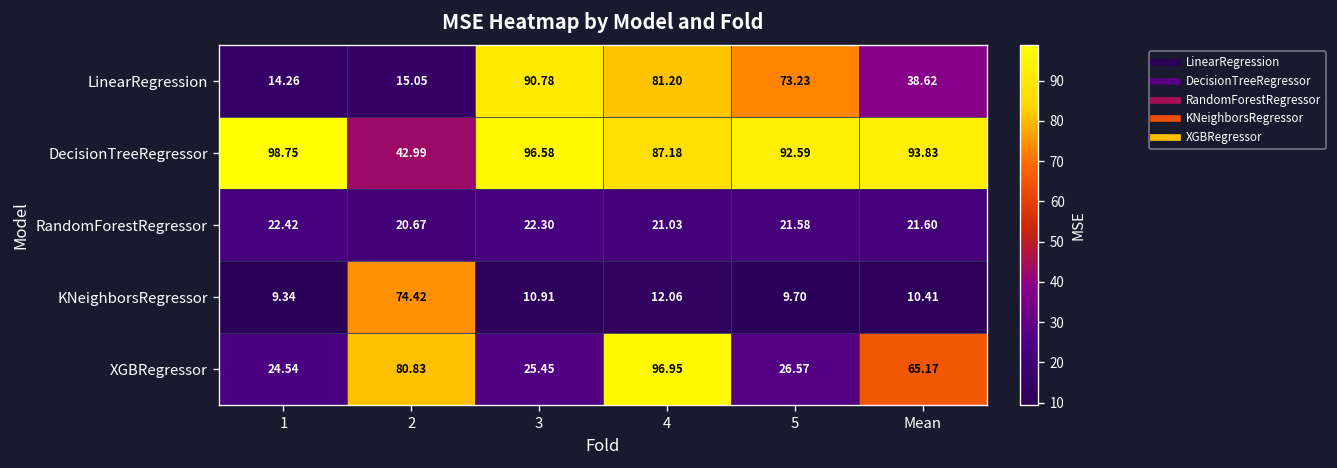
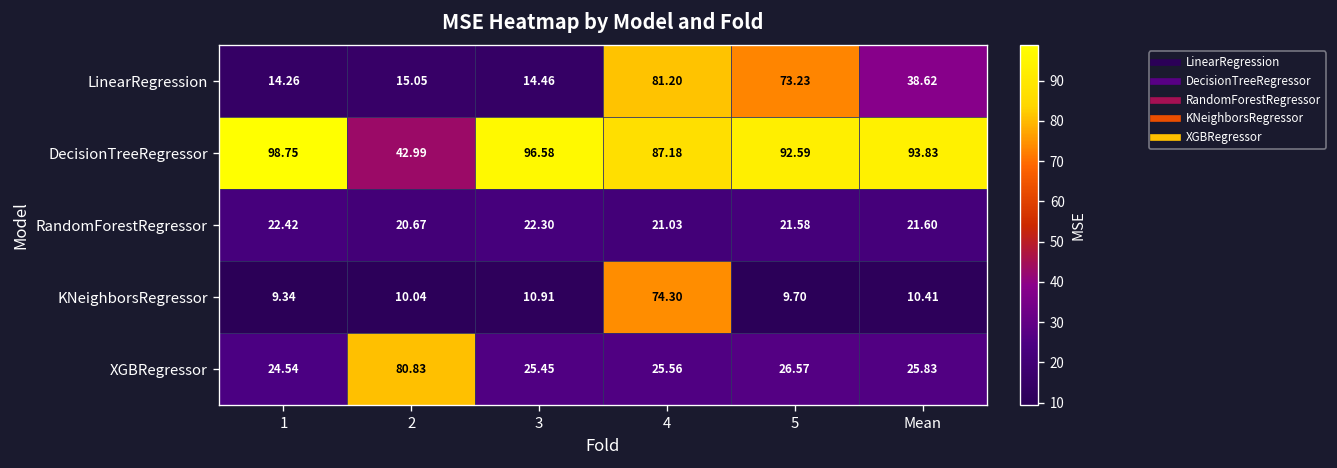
  {
    "LinearRegression": {
      "1": 14.26,
      "2": 15.05,
-     "3": 90.78,
+     "3": 14.46,
      "4": 81.20,
      "5": 73.23,
      "Mean": 38.62
    },
    "DecisionTreeRegressor": {
      "1": 98.75,
      "2": 42.99,
      "3": 96.58,
      "4": 87.18,
      "5": 92.59,
      "Mean": 93.83
    },
    "RandomForestRegressor": {
      "1": 22.42,
      "2": 20.67,
      "3": 22.30,
      "4": 21.03,
      "5": 21.58,
      "Mean": 21.60
    },
    "KNeighborsRegressor": {
      "1": 9.34,
-     "2": 74.42,
+     "2": 10.04,
      "3": 10.91,
-     "4": 12.06,
+     "4": 74.30,
      "5": 9.70,
      "Mean": 10.41
    },
    "XGBRegressor": {
      "1": 24.54,
      "2": 80.83,
      "3": 25.45,
-     "4": 96.95,
+     "4": 25.56,
      "5": 26.57,
-     "Mean": 65.17
+     "Mean": 25.83
    }
  }
